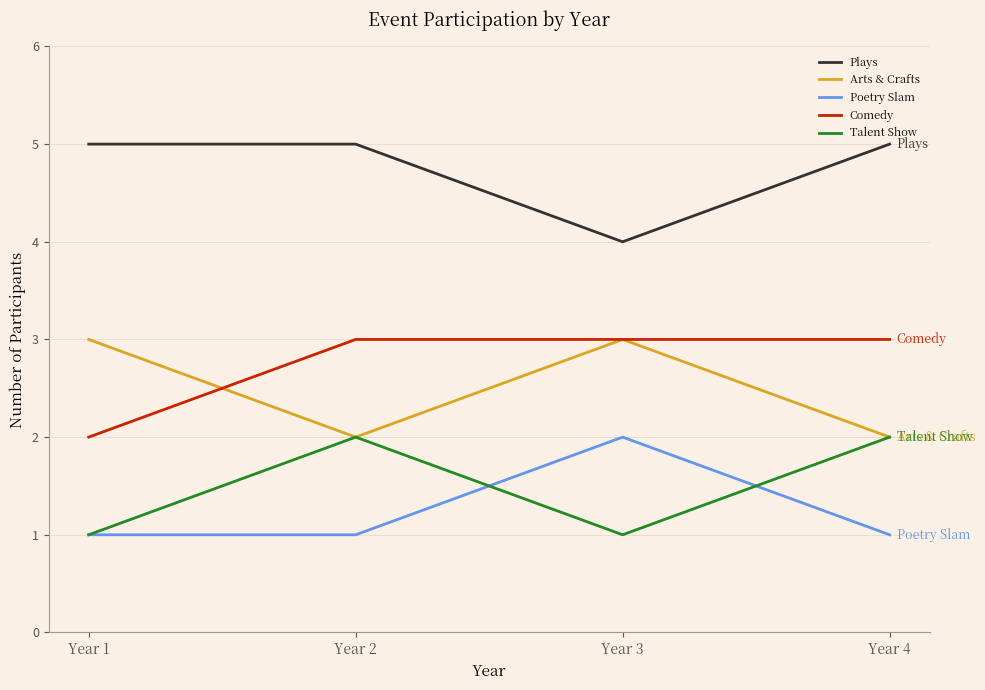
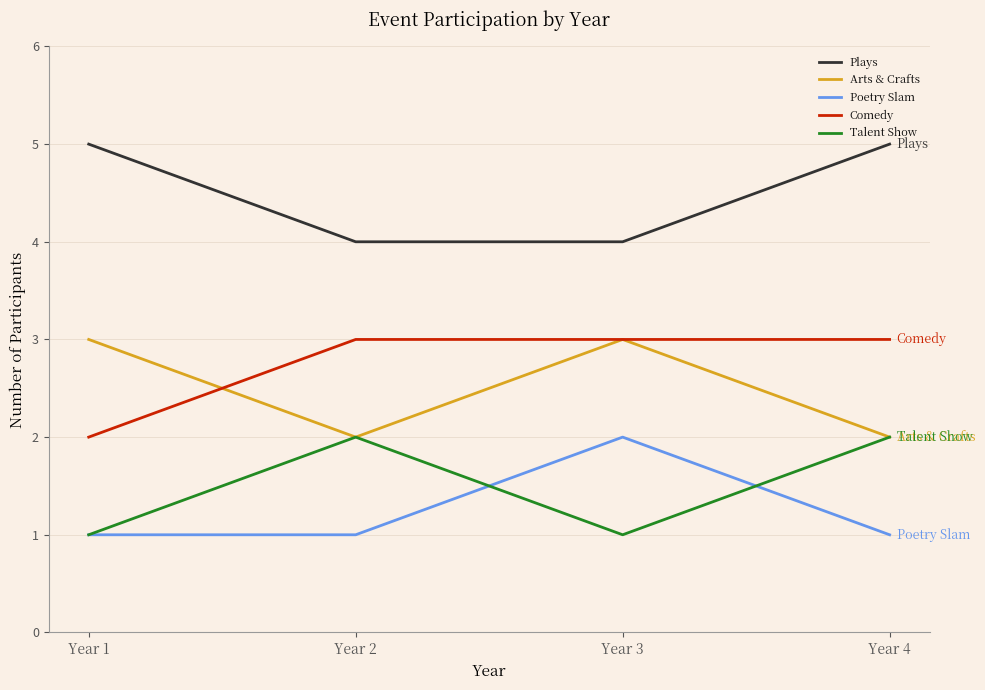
  {
    "Plays": {
      "Year 1": 5,
-     "Year 2": 5,
+     "Year 2": 4,
      "Year 3": 4,
      "Year 4": 5
    },
    "Arts & Crafts": {
      "Year 1": 3
    },
    "Poetry Slam": {
      "Year 2": 1,
      "Year 3": 2,
      "Year 4": 1
    },
    "Comedy": {
      "Year 1": 2,
      "Year 2": 3,
      "Year 4": 3
    },
    "Talent Show": {
      "Year 3": 1
    }
  }
